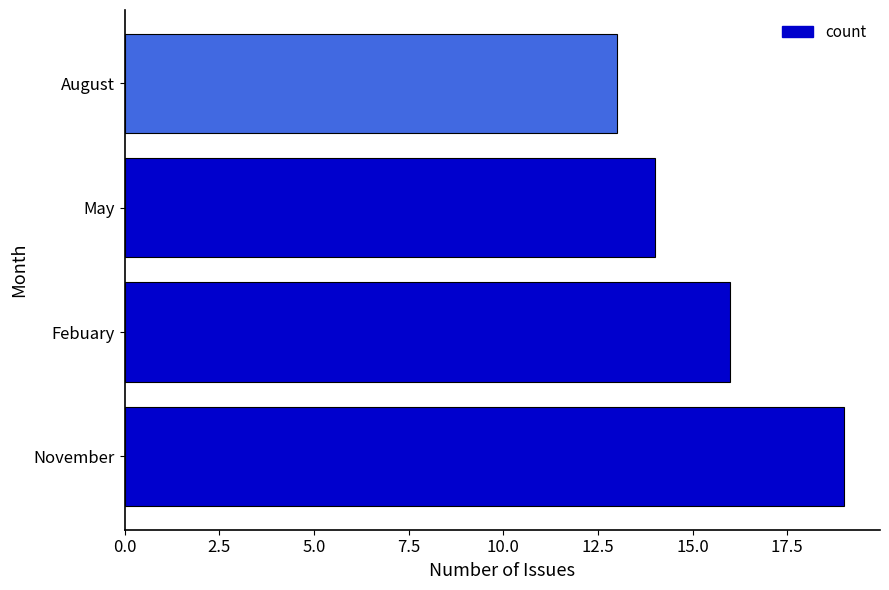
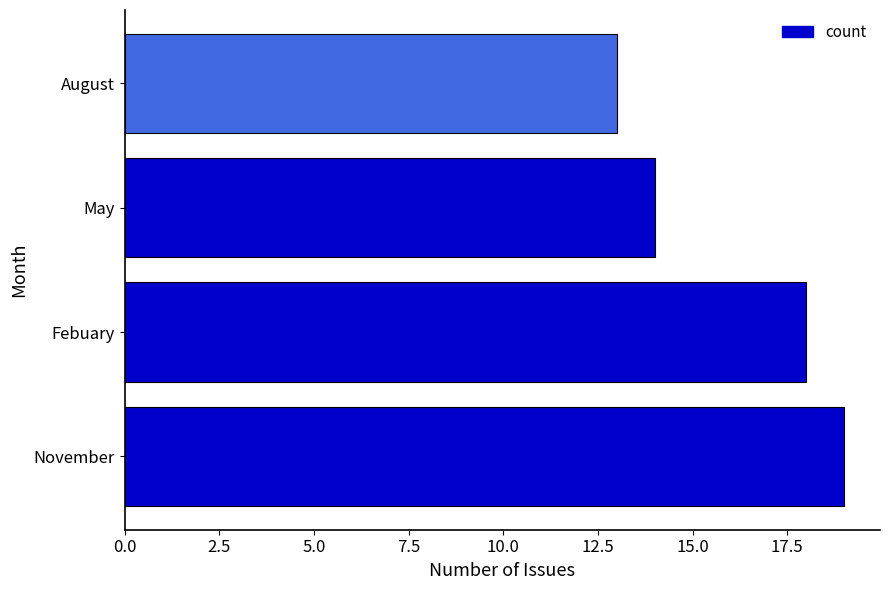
  {
    "August": 13,
    "May": 14,
-   "Febuary": 16,
+   "Febuary": 18,
    "November": 19
  }
